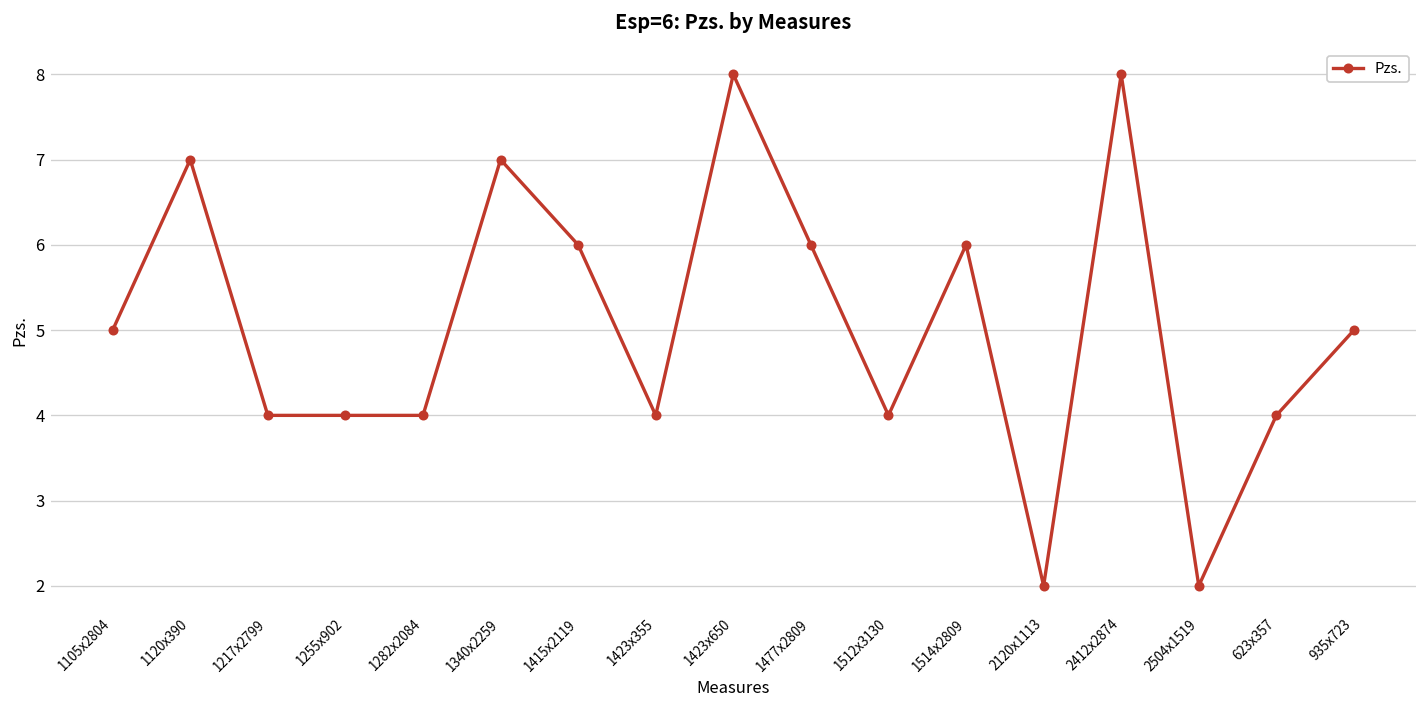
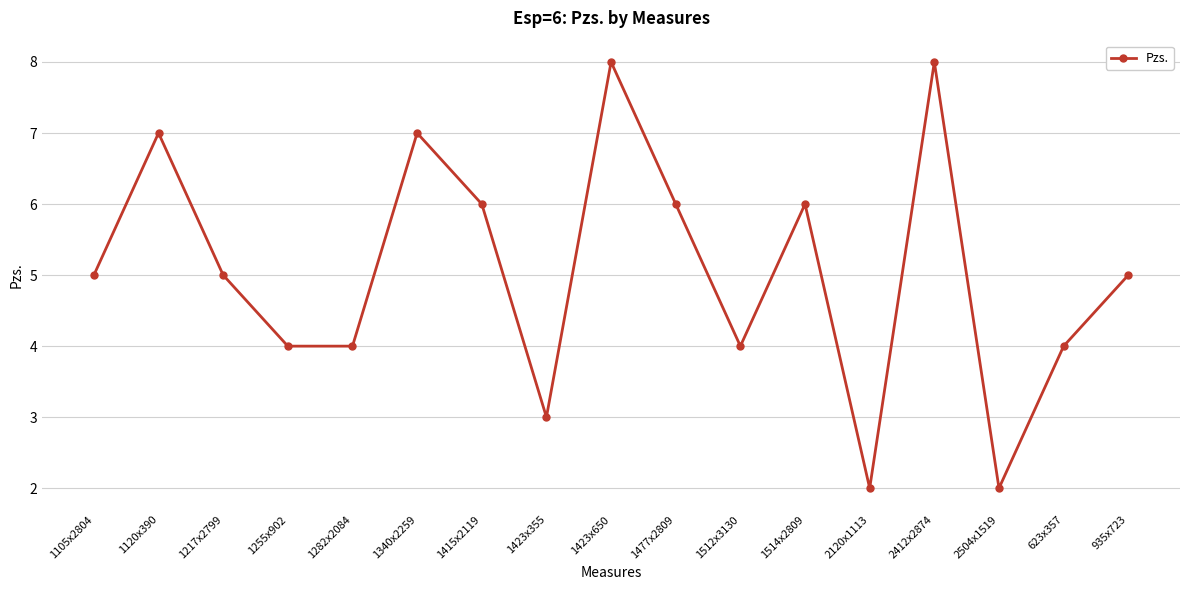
  {
    "1105x2804": 5,
    "1120x390": 7,
-   "1217x2799": 4,
+   "1217x2799": 5,
    "1255x902": 4,
    "1282x2084": 4,
    "1340x2259": 7,
    "1415x2119": 6,
-   "1423x355": 4,
+   "1423x355": 3,
    "1423x650": 8,
    "1477x2809": 6,
    "1512x3130": 4,
    "1514x2809": 6,
    "2120x1113": 2,
    "2412x2874": 8,
    "2504x1519": 2,
    "623x357": 4,
    "935x723": 5
  }
